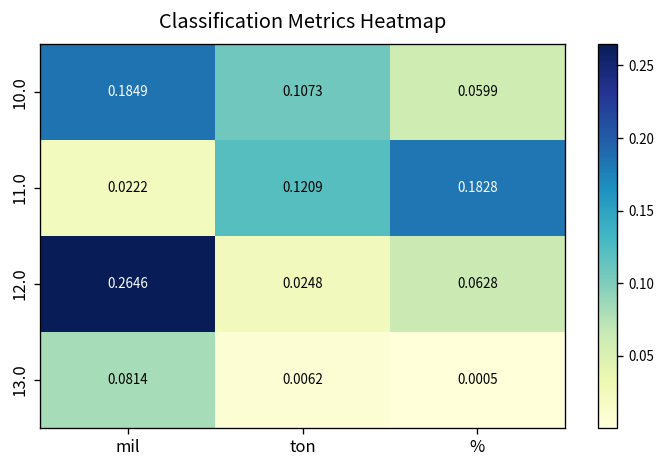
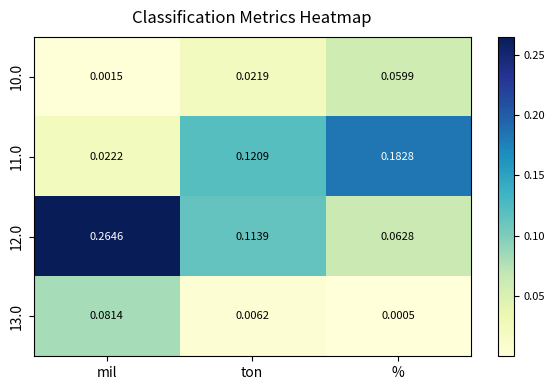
  {
    "10.0": {
-     "mil": 0.1849,
-     "ton": 0.1073,
+     "mil": 0.0015,
+     "ton": 0.0219,
      "%": 0.0599
    },
    "11.0": {
      "mil": 0.0222,
      "ton": 0.1209,
      "%": 0.1828
    },
    "12.0": {
      "mil": 0.2646,
-     "ton": 0.0248,
+     "ton": 0.1139,
      "%": 0.0628
    },
    "13.0": {
      "mil": 0.0814,
      "ton": 0.0062,
      "%": 0.0005
    }
  }
